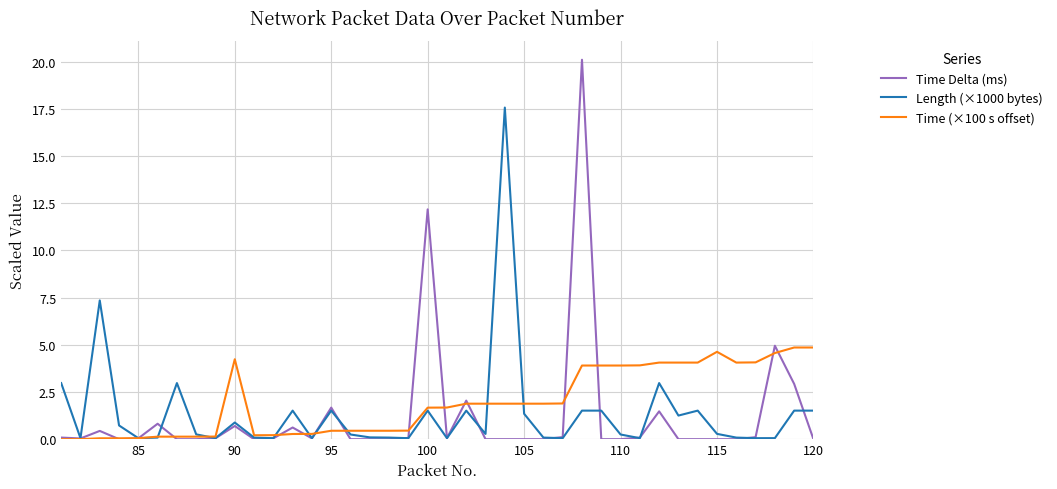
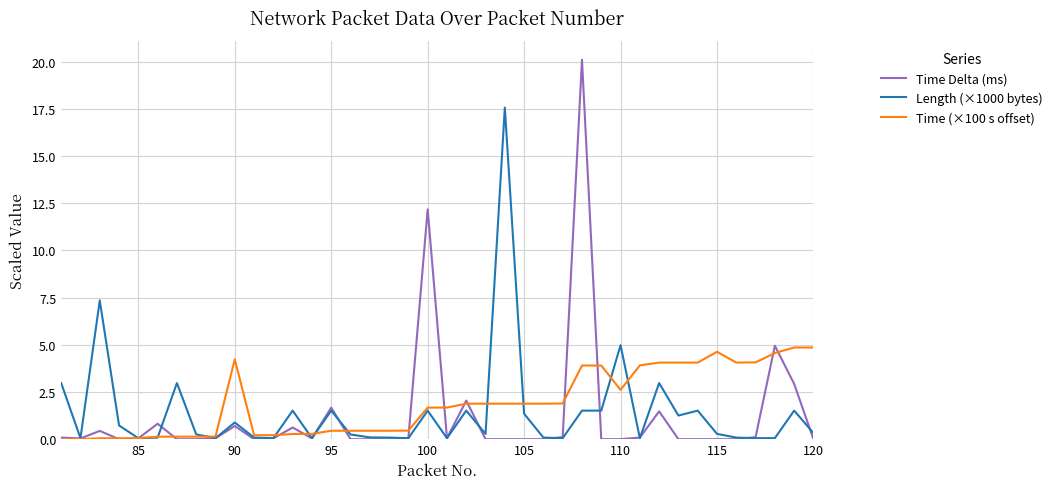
  {
    "Time Delta (ms)": {
      "90": 0.7,
      "95": 1.7,
      "100": 12.2,
      "105": 0.0,
      "110": 0.0,
      "115": 0.0,
      "120": 0.0
    },
    "Length (×1000 bytes)": {
      "90": 0.9,
      "95": 1.5,
      "100": 1.5,
      "105": 1.3,
-     "110": 0.2,
+     "110": 5.0,
      "115": 0.3,
-     "120": 1.5
+     "120": 0.3
    },
    "Time (×100 s offset)": {
      "90": 4.2,
      "95": 0.4,
      "100": 1.7,
      "105": 1.9,
-     "110": 3.9,
+     "110": 2.6,
      "115": 4.6,
      "120": 4.9
    }
  }
